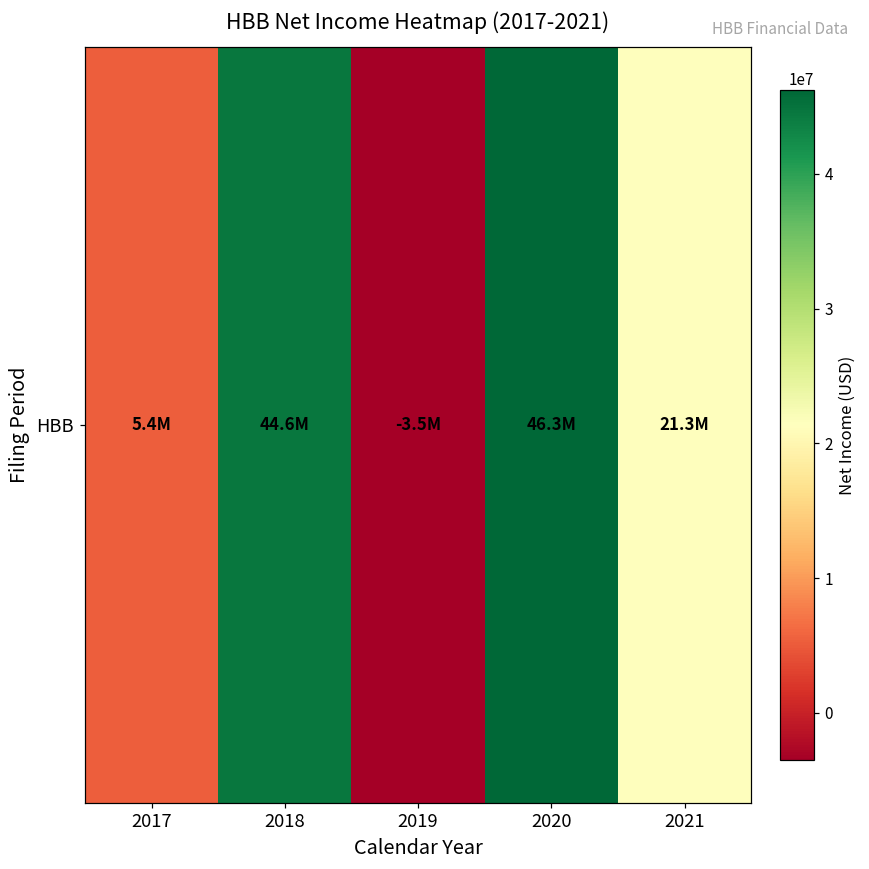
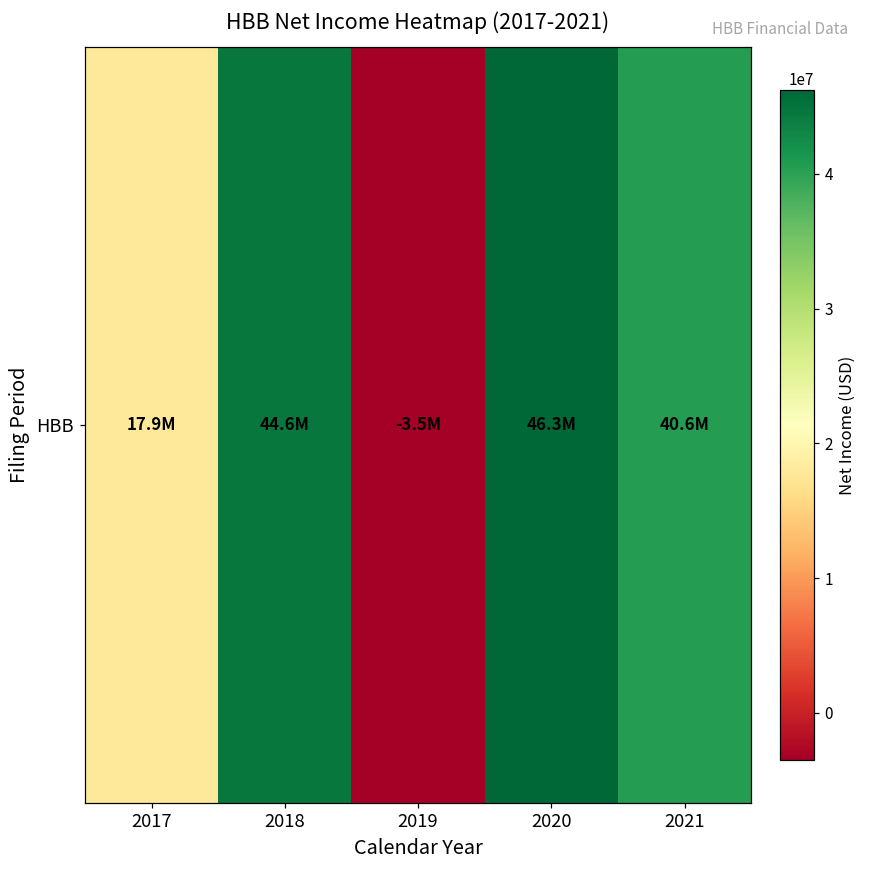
  {
    "HBB": {
-     "2017": "5.4M",
+     "2017": "17.9M",
      "2018": "44.6M",
      "2019": "-3.5M",
      "2020": "46.3M",
-     "2021": "21.3M"
+     "2021": "40.6M"
    }
  }
